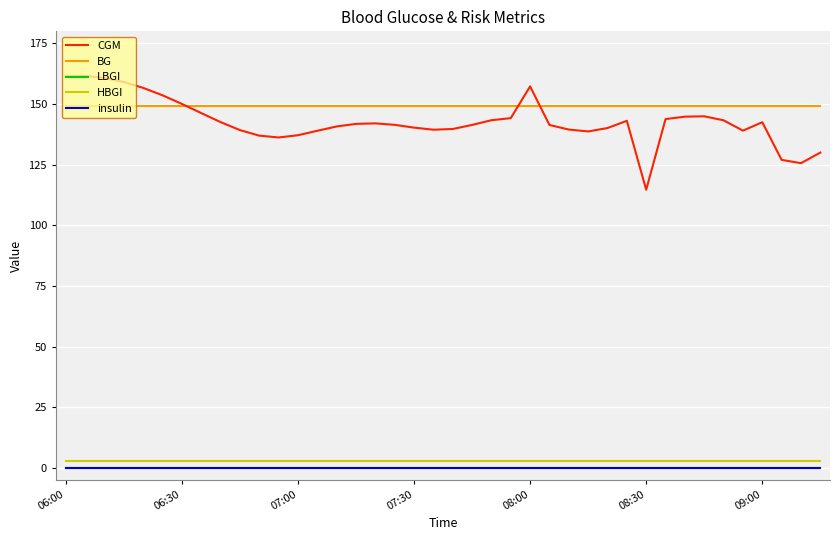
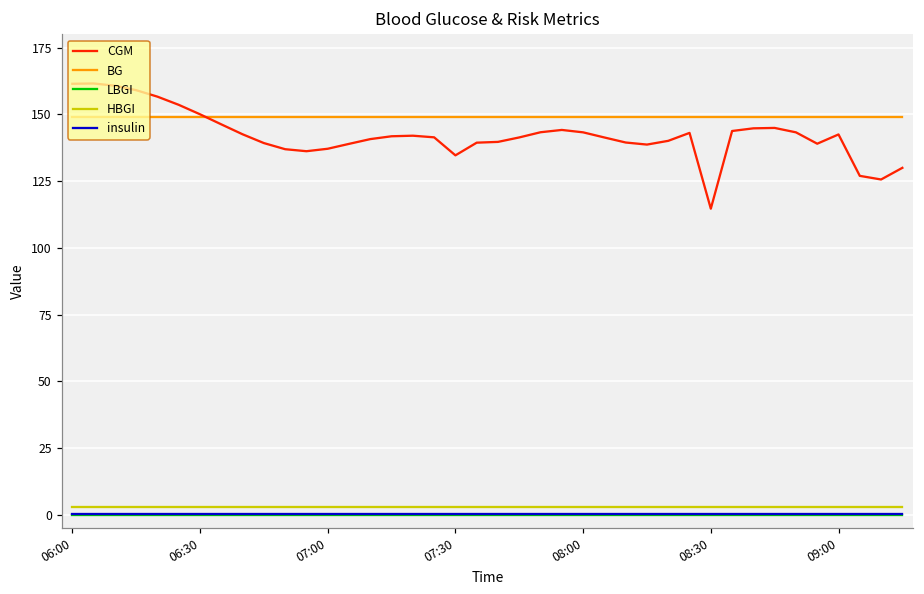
  {
    "CGM": {
      "07:00": 137,
-     "07:30": 140,
-     "08:00": 157,
+     "07:30": 135,
+     "08:00": 143,
      "08:30": 115,
      "09:00": 143
    },
    "BG": {
      "07:00": 149,
      "07:30": 149,
      "08:00": 149,
      "08:30": 149,
      "09:00": 149
    },
    "insulin": {
      "06:00": 0,
      "06:30": 0,
      "07:00": 0,
      "07:30": 0,
      "08:00": 0,
      "08:30": 0,
      "09:00": 0
    },
    "HBGI": {
      "06:00": 3,
      "06:30": 3,
      "07:00": 3,
      "07:30": 3,
      "08:00": 3,
      "08:30": 3,
      "09:00": 3
    }
  }
